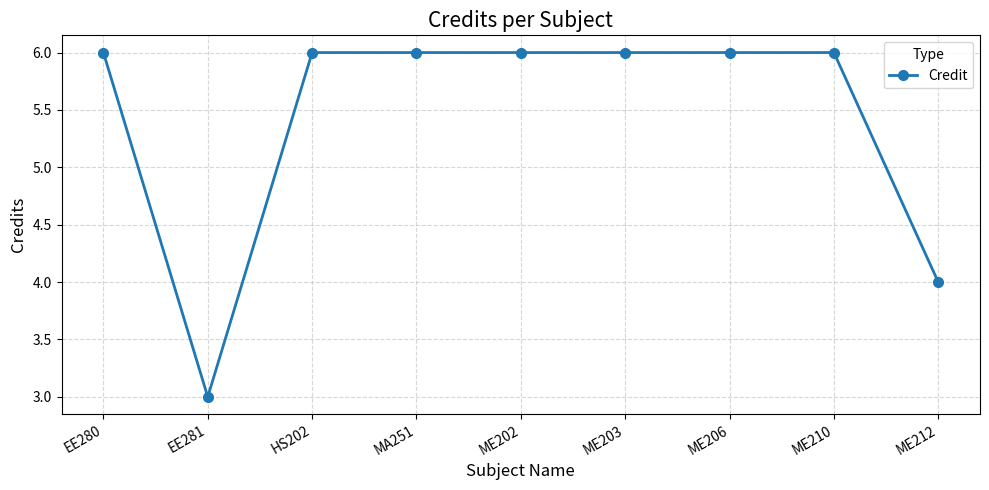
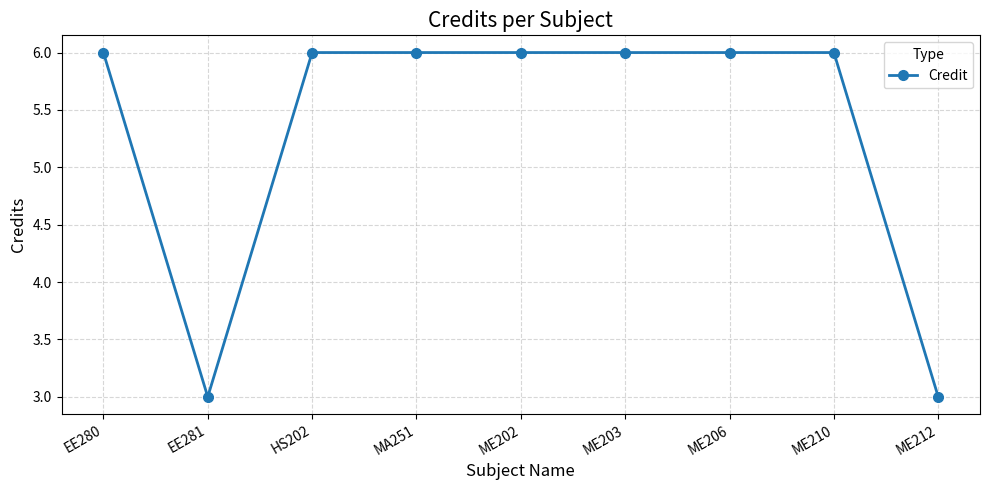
  {
    "EE280": 6,
    "EE281": 3,
    "HS202": 6,
    "MA251": 6,
    "ME202": 6,
    "ME203": 6,
    "ME206": 6,
    "ME210": 6,
-   "ME212": 4
+   "ME212": 3
  }
